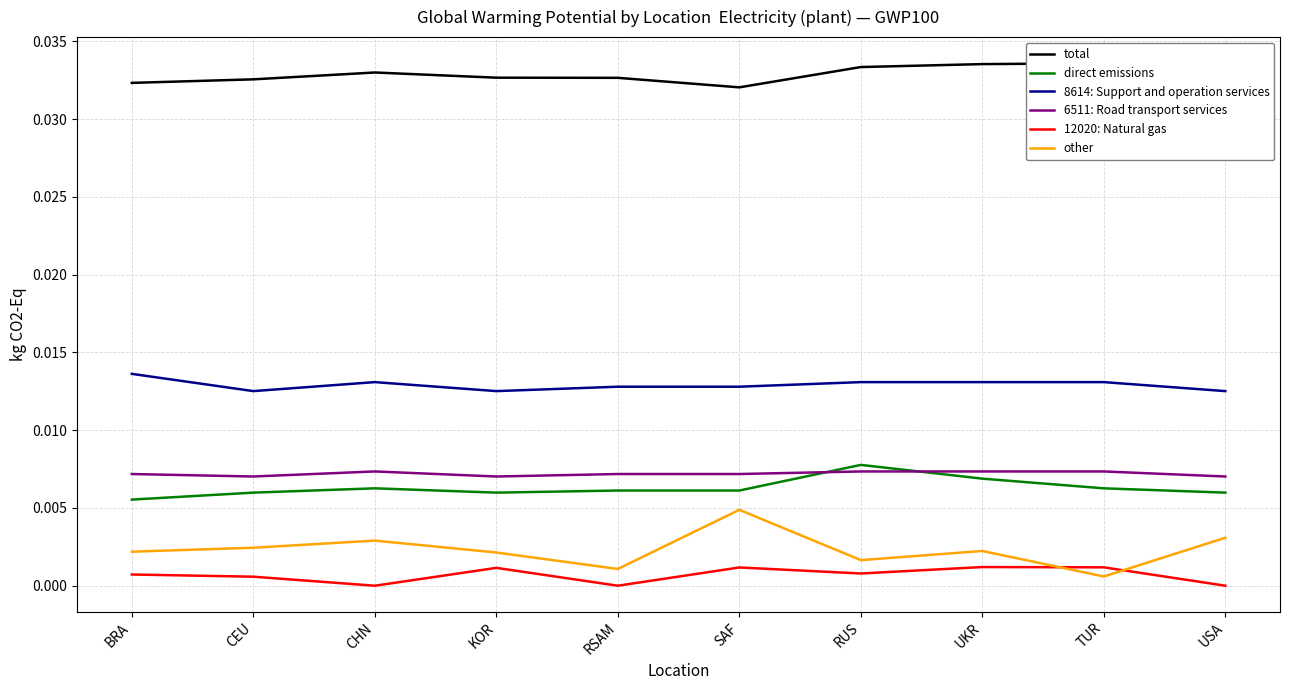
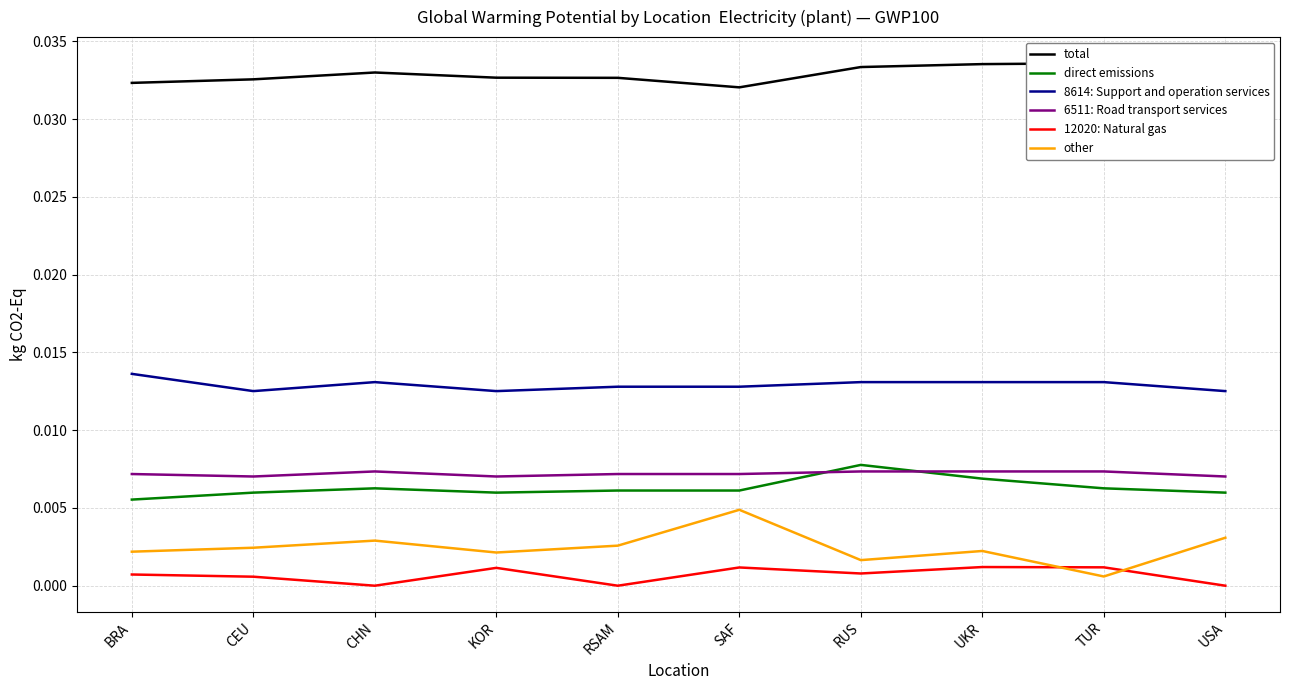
  {
    "total": {
      "BRA": 0.0323,
      "CEU": 0.0326,
      "CHN": 0.0330,
      "KOR": 0.0327,
      "RSAM": 0.0327,
      "SAF": 0.0320,
      "RUS": 0.0333,
      "UKR": 0.0335
    },
    "direct emissions": {
      "BRA": 0.0055,
      "CEU": 0.0060,
      "CHN": 0.0063,
      "KOR": 0.0060,
      "RSAM": 0.0061,
      "SAF": 0.0061,
      "RUS": 0.0078,
      "UKR": 0.0069,
      "TUR": 0.0063,
      "USA": 0.0060
    },
    "8614: Support and operation services": {
      "BRA": 0.0136,
      "CEU": 0.0125,
      "CHN": 0.0131,
      "KOR": 0.0125,
      "RSAM": 0.0128,
      "SAF": 0.0128,
      "RUS": 0.0131,
      "UKR": 0.0131,
      "TUR": 0.0131,
      "USA": 0.0125
    },
    "6511: Road transport services": {
      "BRA": 0.0072,
      "CEU": 0.0070,
      "CHN": 0.0073,
      "KOR": 0.0070,
      "RSAM": 0.0072,
      "SAF": 0.0072,
      "RUS": 0.0073,
      "UKR": 0.0073,
      "TUR": 0.0073,
      "USA": 0.0070
    },
    "12020: Natural gas": {
      "BRA": 0.0007,
      "CEU": 0.0006,
      "CHN": 0.0000,
      "KOR": 0.0011,
      "RSAM": 0.0000,
      "SAF": 0.0012,
      "RUS": 0.0008,
      "UKR": 0.0012,
      "TUR": 0.0012,
      "USA": 0.0000
    },
    "other": {
      "BRA": 0.0022,
      "CEU": 0.0024,
      "CHN": 0.0029,
      "KOR": 0.0021,
-     "RSAM": 0.0011,
+     "RSAM": 0.0026,
      "SAF": 0.0049,
      "RUS": 0.0016,
      "UKR": 0.0022,
      "TUR": 0.0006,
      "USA": 0.0031
    }
  }
